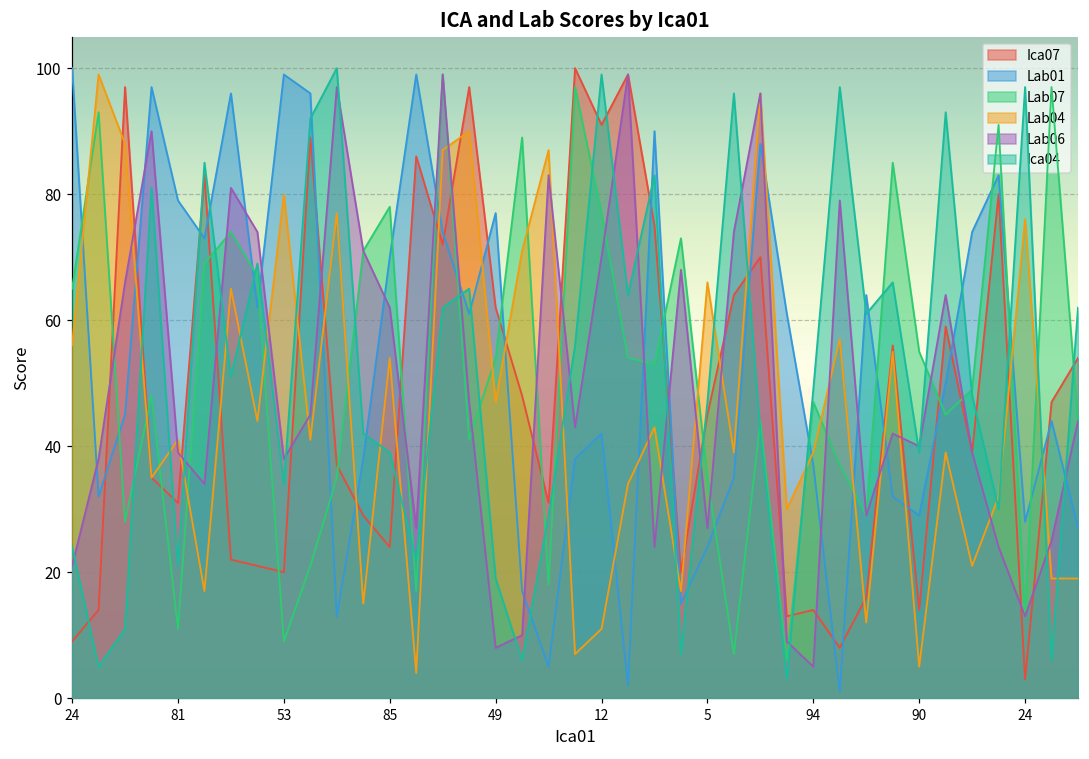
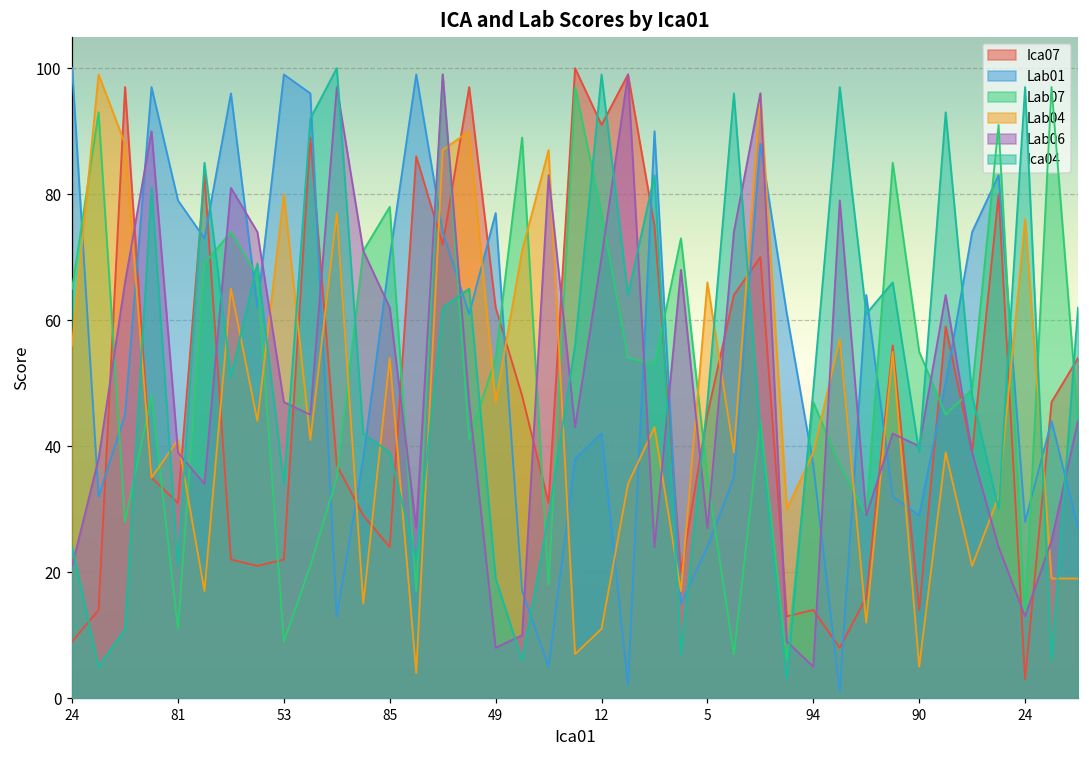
  {
    "Ica07": {
      "81": 31,
-     "53": 20,
+     "53": 22,
      "85": 24,
      "49": 62,
      "12": 91,
      "94": 14,
      "90": 14
    },
    "Lab04": {
      "81": 41,
      "53": 80,
      "85": 54,
      "49": 47,
      "12": 11,
      "94": 39,
      "90": 5
    },
    "Lab06": {
      "81": 39,
-     "53": 38,
+     "53": 47,
      "85": 62,
      "49": 8,
      "12": 70,
      "94": 5,
      "90": 40
    }
  }
